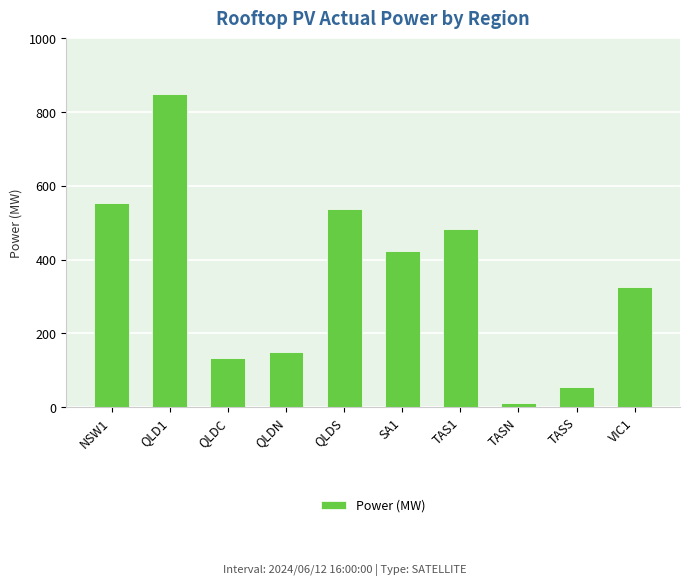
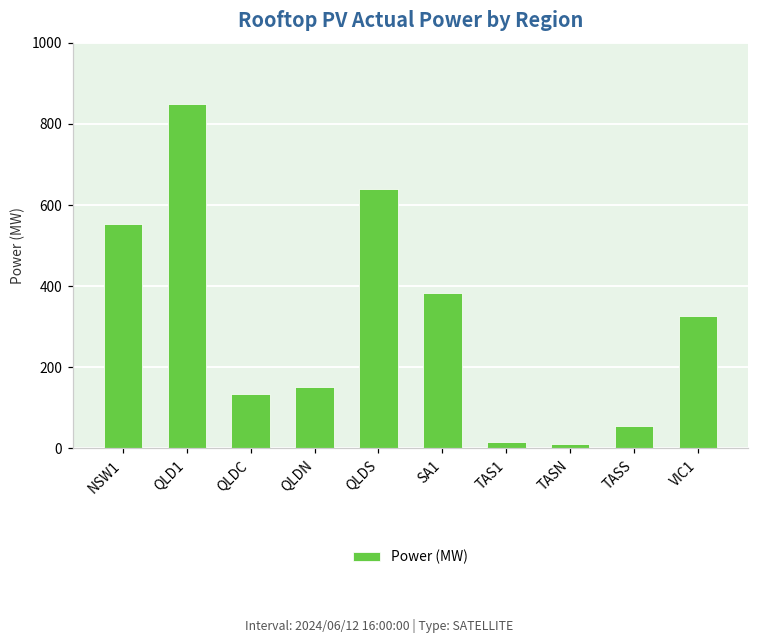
  {
    "NSW1": 550,
    "QLD1": 850,
    "QLDC": 130,
    "QLDN": 150,
-   "QLDS": 540,
-   "SA1": 420,
-   "TAS1": 480,
+   "QLDS": 640,
+   "SA1": 380,
+   "TAS1": 20,
    "TASN": 10,
    "TASS": 60,
    "VIC1": 330
  }
